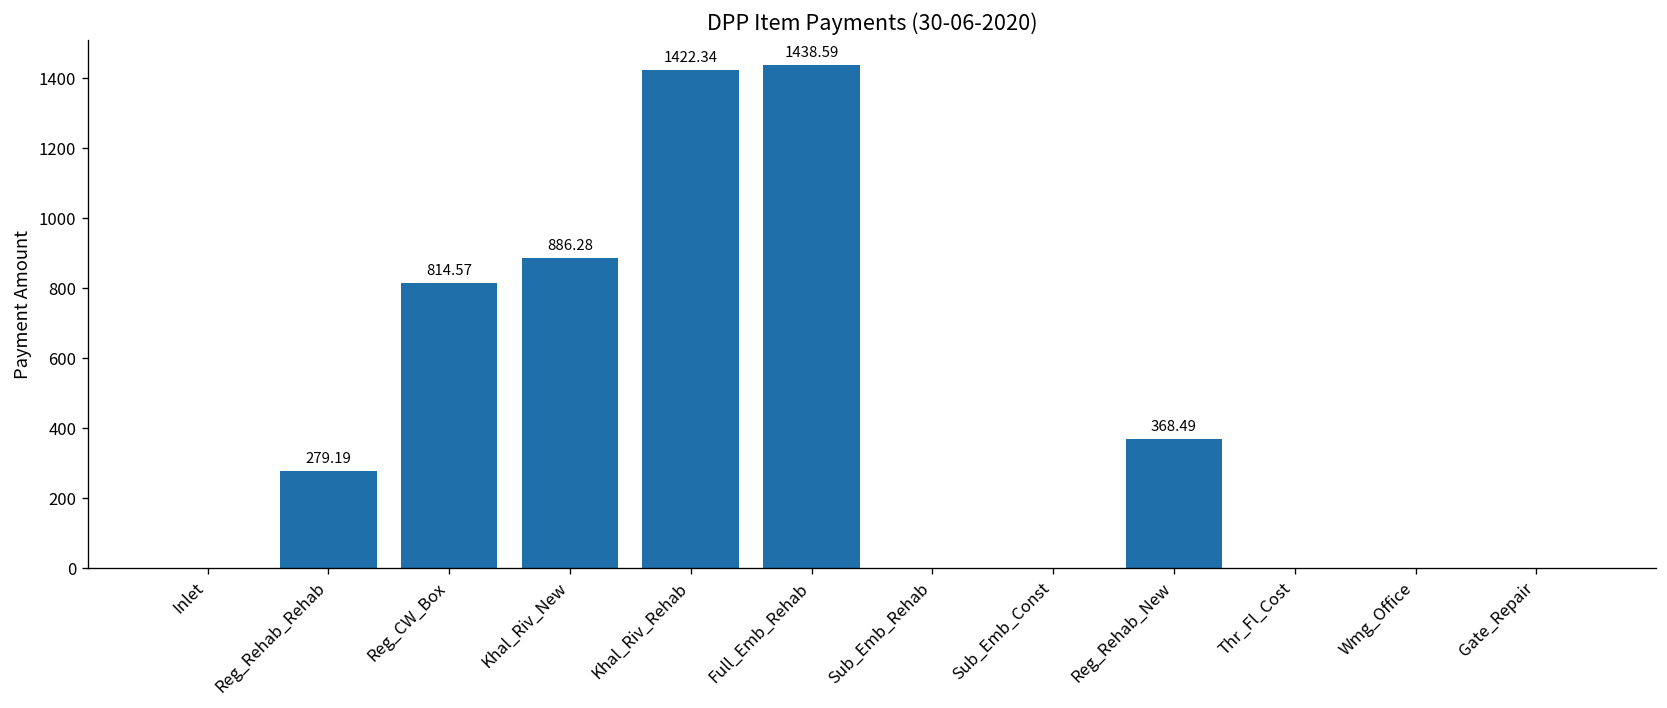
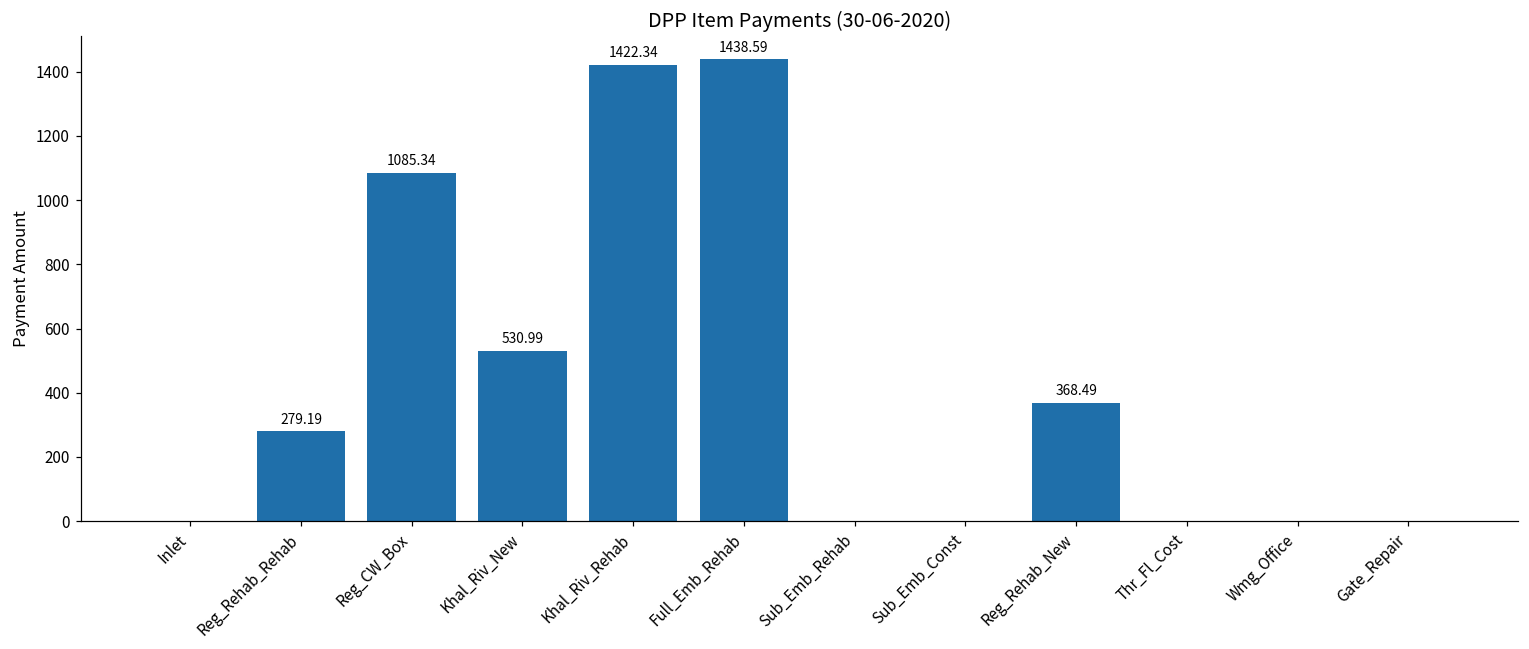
  {
    "Reg_Rehab_Rehab": 279.19,
-   "Reg_CW_Box": 814.57,
-   "Khal_Riv_New": 886.28,
+   "Reg_CW_Box": 1085.34,
+   "Khal_Riv_New": 530.99,
    "Khal_Riv_Rehab": 1422.34,
    "Full_Emb_Rehab": 1438.59,
    "Reg_Rehab_New": 368.49
  }
